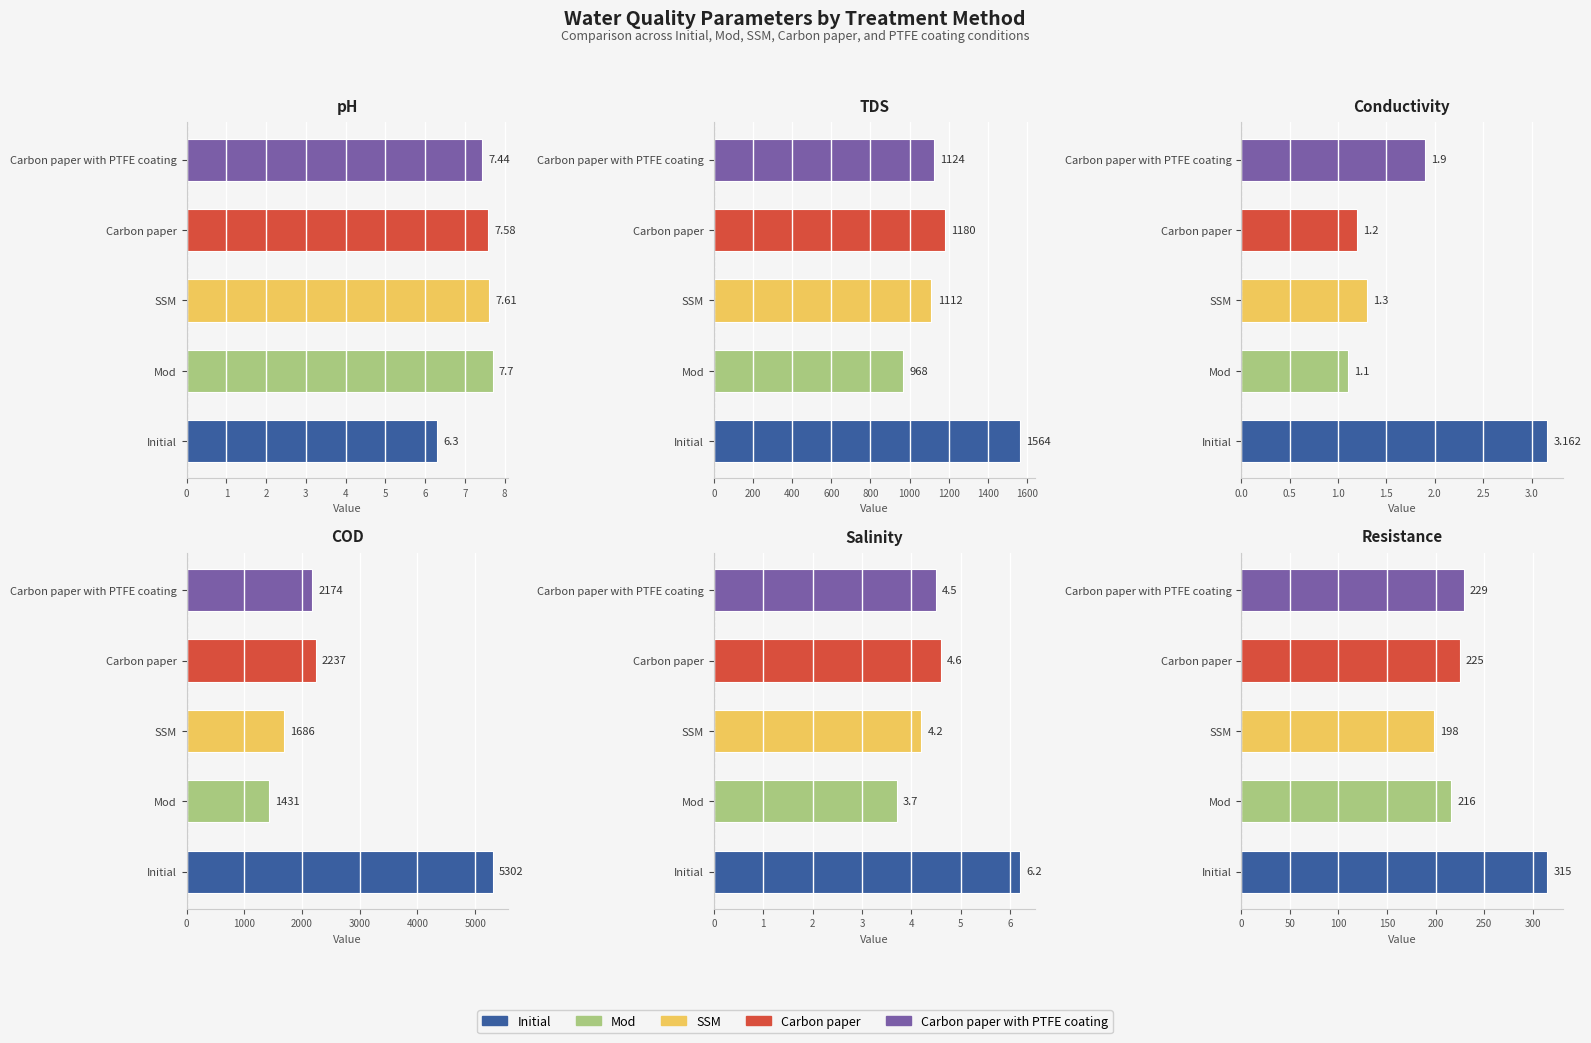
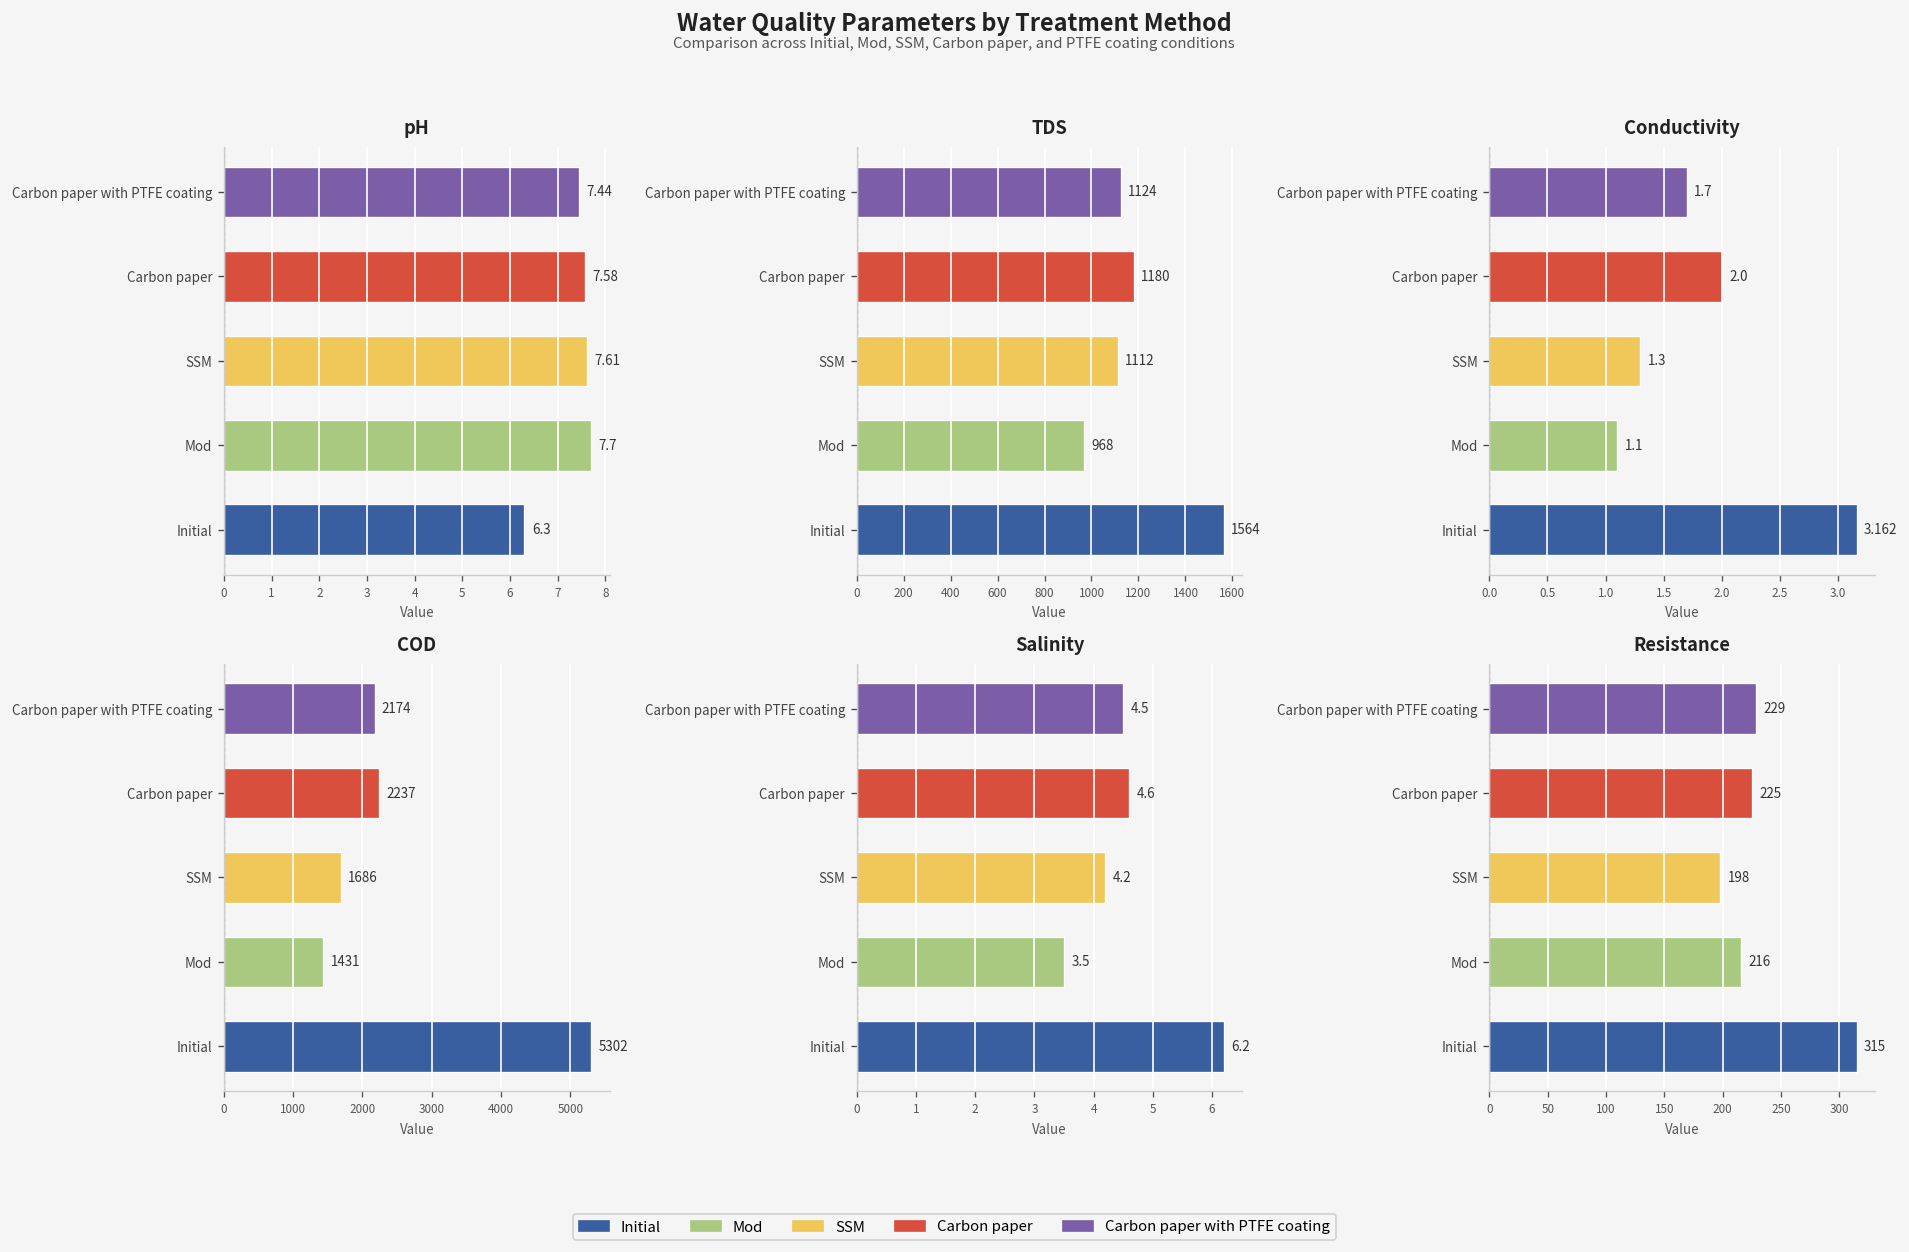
  {
    "pH": {
      "Carbon paper with PTFE coating": 7.44,
      "Carbon paper": 7.58,
      "SSM": 7.61,
      "Mod": 7.7,
      "Initial": 6.3
    },
    "TDS": {
      "Carbon paper with PTFE coating": 1124,
      "Carbon paper": 1180,
      "SSM": 1112,
      "Mod": 968,
      "Initial": 1564
    },
    "Conductivity": {
-     "Carbon paper with PTFE coating": 1.9,
-     "Carbon paper": 1.2,
+     "Carbon paper with PTFE coating": 1.7,
+     "Carbon paper": 2.0,
      "SSM": 1.3,
      "Mod": 1.1,
      "Initial": 3.162
    },
    "COD": {
      "Carbon paper with PTFE coating": 2174,
      "Carbon paper": 2237,
      "SSM": 1686,
      "Mod": 1431,
      "Initial": 5302
    },
    "Salinity": {
      "Carbon paper with PTFE coating": 4.5,
      "Carbon paper": 4.6,
      "SSM": 4.2,
-     "Mod": 3.7,
+     "Mod": 3.5,
      "Initial": 6.2
    },
    "Resistance": {
      "Carbon paper with PTFE coating": 229,
      "Carbon paper": 225,
      "SSM": 198,
      "Mod": 216,
      "Initial": 315
    }
  }
